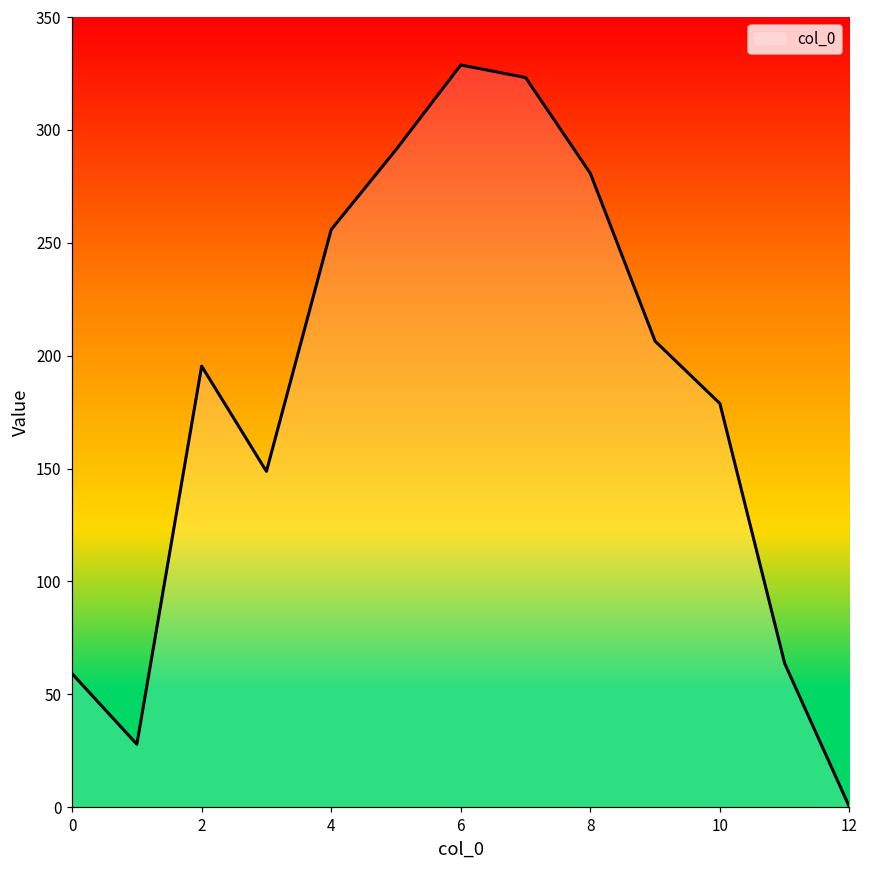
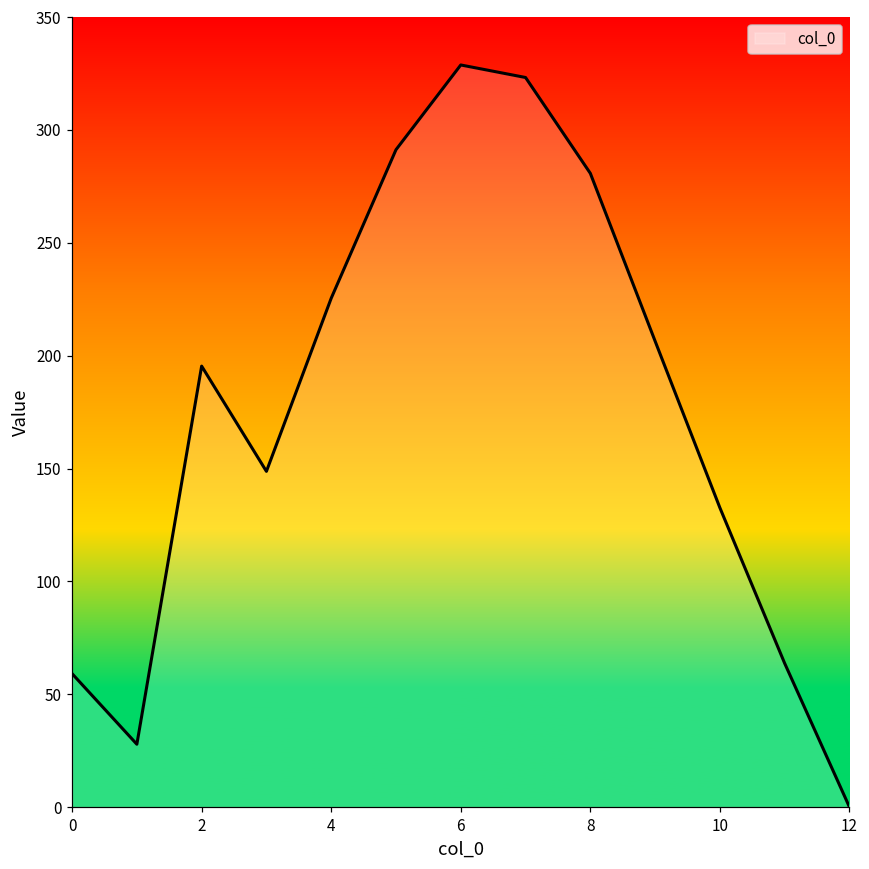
  {
    "0": 59,
    "2": 195,
-   "4": 256,
+   "4": 225,
    "6": 329,
    "8": 281,
-   "10": 179,
+   "10": 133,
    "12": 0
  }
